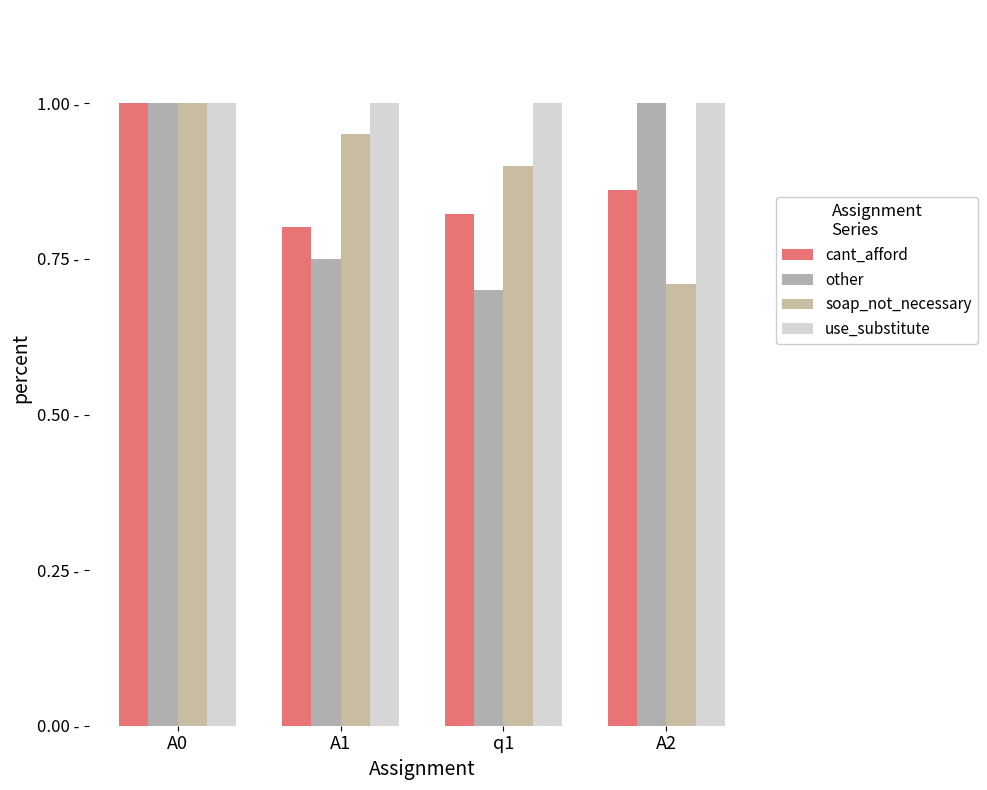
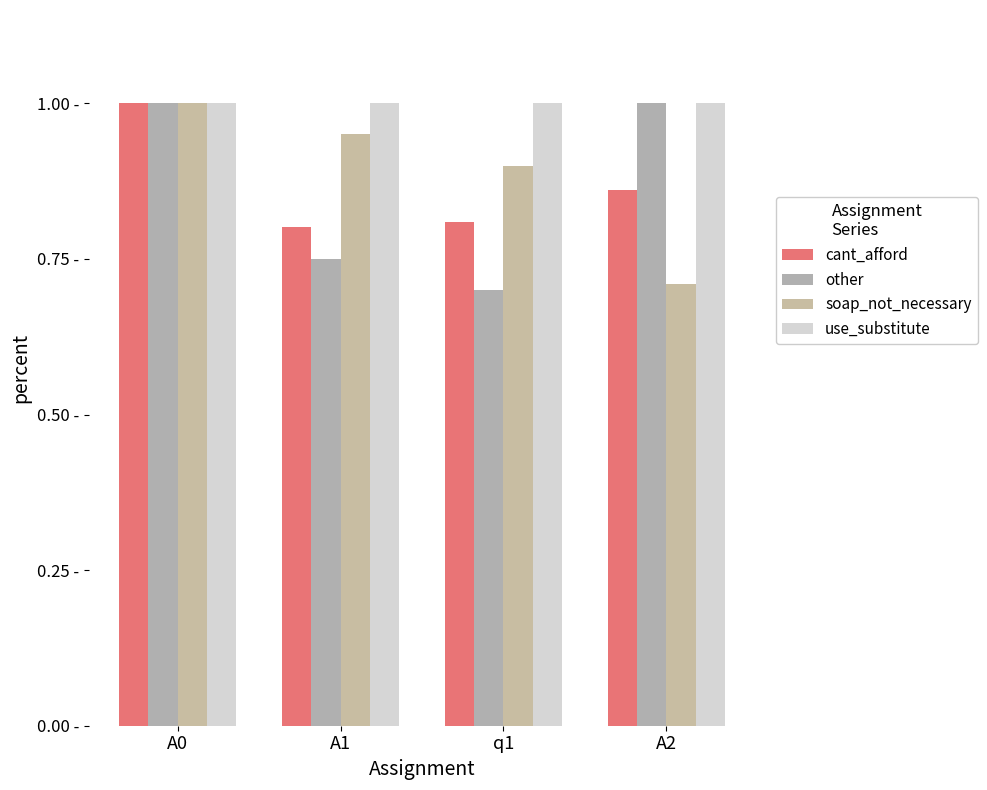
  {
    "cant_afford": {
      "A0": "1.00 -",
      "A1": "0.80 -",
-     "q1": "0.82 -",
+     "q1": "0.81 -",
      "A2": "0.86 -"
    },
    "use_substitute": {
      "A0": "1.00 -",
      "A1": "1.00 -",
      "q1": "1.00 -",
      "A2": "1.00 -"
    }
  }
